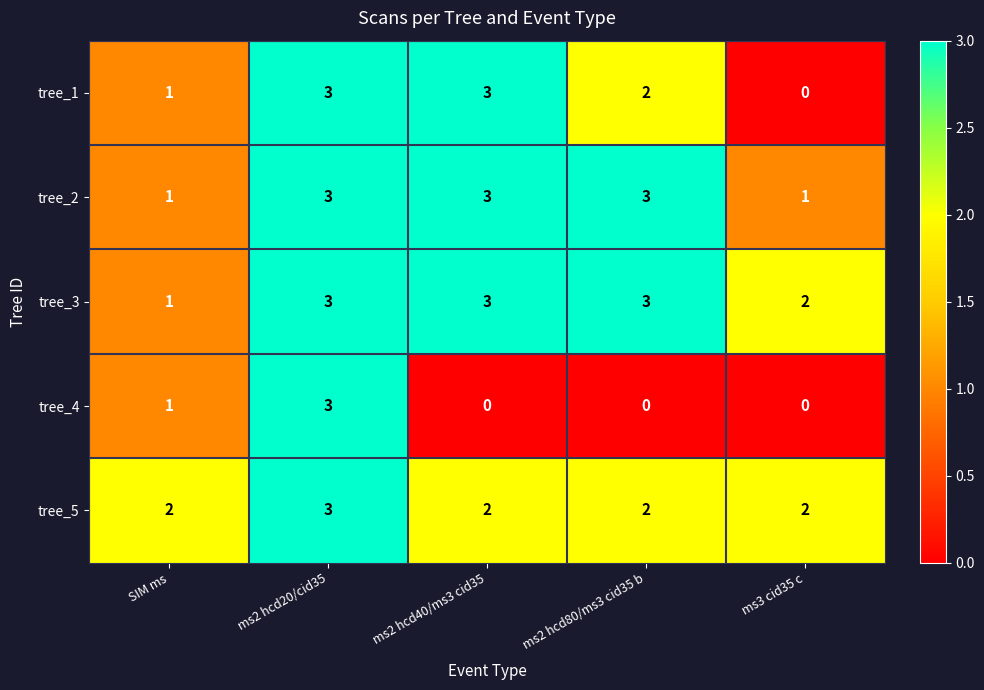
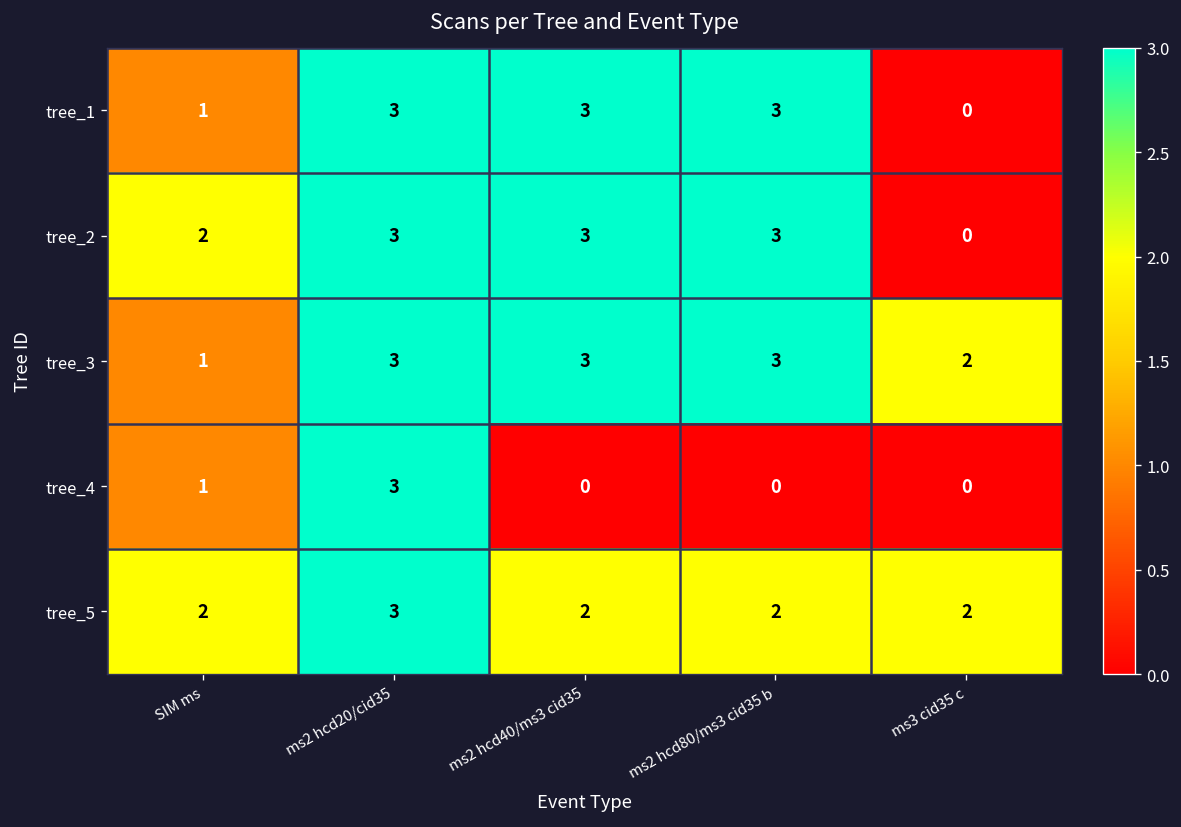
  {
    "tree_1": {
      "SIM ms": 1,
      "ms2 hcd20/cid35": 3,
      "ms2 hcd40/ms3 cid35": 3,
-     "ms2 hcd80/ms3 cid35 b": 2,
+     "ms2 hcd80/ms3 cid35 b": 3,
      "ms3 cid35 c": 0
    },
    "tree_2": {
-     "SIM ms": 1,
+     "SIM ms": 2,
      "ms2 hcd20/cid35": 3,
      "ms2 hcd40/ms3 cid35": 3,
      "ms2 hcd80/ms3 cid35 b": 3,
-     "ms3 cid35 c": 1
+     "ms3 cid35 c": 0
    },
    "tree_3": {
      "SIM ms": 1,
      "ms2 hcd20/cid35": 3,
      "ms2 hcd40/ms3 cid35": 3,
      "ms2 hcd80/ms3 cid35 b": 3,
      "ms3 cid35 c": 2
    },
    "tree_4": {
      "SIM ms": 1,
      "ms2 hcd20/cid35": 3,
      "ms2 hcd40/ms3 cid35": 0,
      "ms2 hcd80/ms3 cid35 b": 0,
      "ms3 cid35 c": 0
    },
    "tree_5": {
      "SIM ms": 2,
      "ms2 hcd20/cid35": 3,
      "ms2 hcd40/ms3 cid35": 2,
      "ms2 hcd80/ms3 cid35 b": 2,
      "ms3 cid35 c": 2
    }
  }
